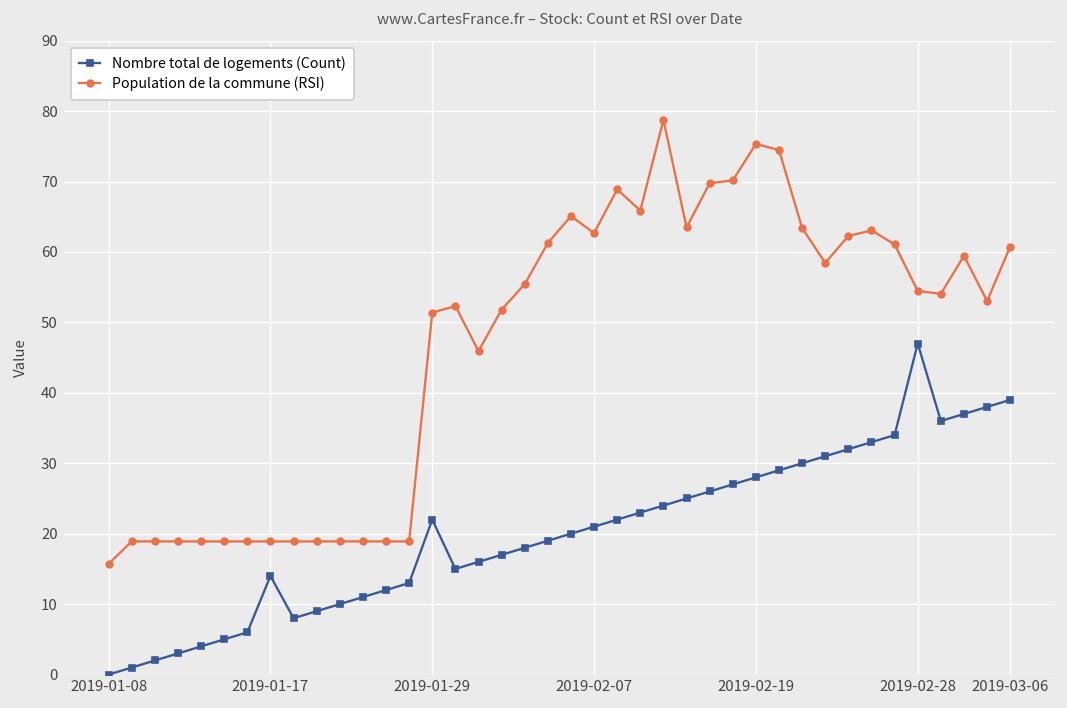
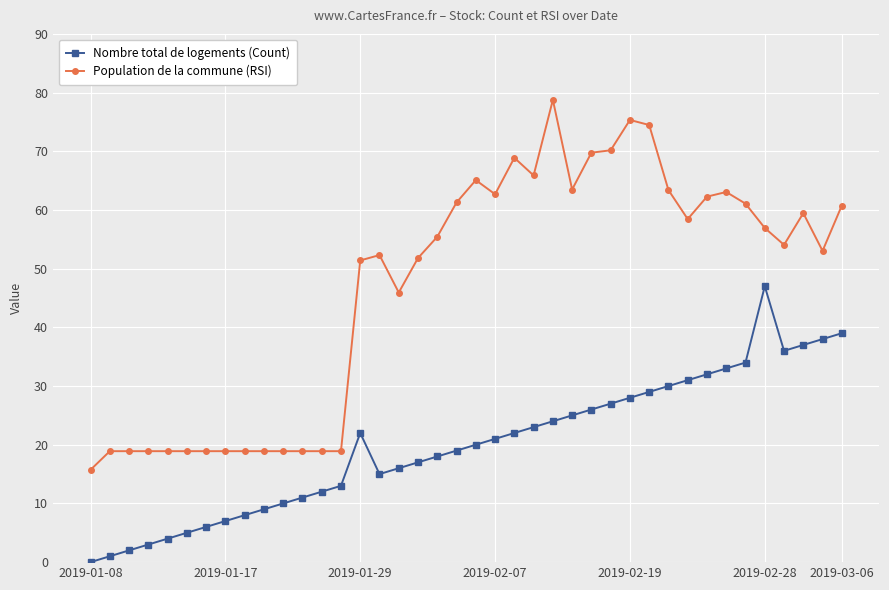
  {
    "Nombre total de logements (Count)": {
      "2019-01-08": 0,
-     "2019-01-17": 14,
+     "2019-01-17": 7,
      "2019-01-29": 22,
      "2019-02-07": 21,
      "2019-02-19": 28,
      "2019-02-28": 47,
      "2019-03-06": 39
    },
    "Population de la commune (RSI)": {
      "2019-01-08": 16,
      "2019-01-17": 19,
      "2019-01-29": 51,
      "2019-02-07": 63,
      "2019-02-19": 75,
-     "2019-02-28": 54,
+     "2019-02-28": 57,
      "2019-03-06": 61
    }
  }
